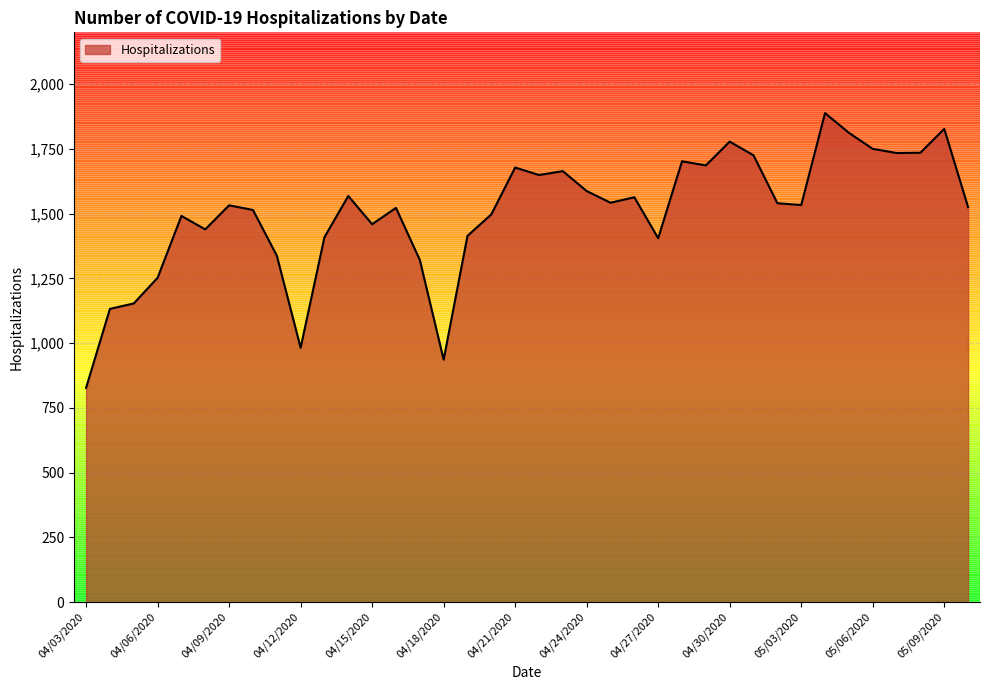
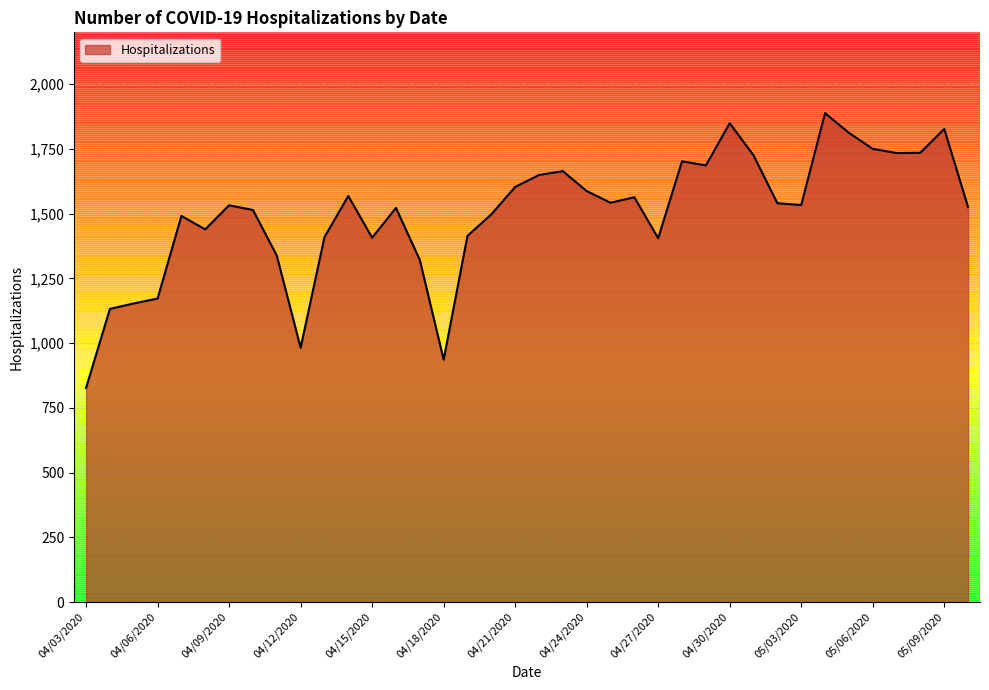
  {
    "04/03/2020": "830",
-   "04/06/2020": "1,250",
+   "04/06/2020": "1,170",
    "04/09/2020": "1,530",
    "04/12/2020": "980",
-   "04/15/2020": "1,460",
+   "04/15/2020": "1,410",
    "04/18/2020": "940",
-   "04/21/2020": "1,680",
+   "04/21/2020": "1,600",
    "04/24/2020": "1,590",
    "04/27/2020": "1,410",
-   "04/30/2020": "1,780",
+   "04/30/2020": "1,850",
    "05/03/2020": "1,530",
    "05/06/2020": "1,750",
    "05/09/2020": "1,830"
  }
